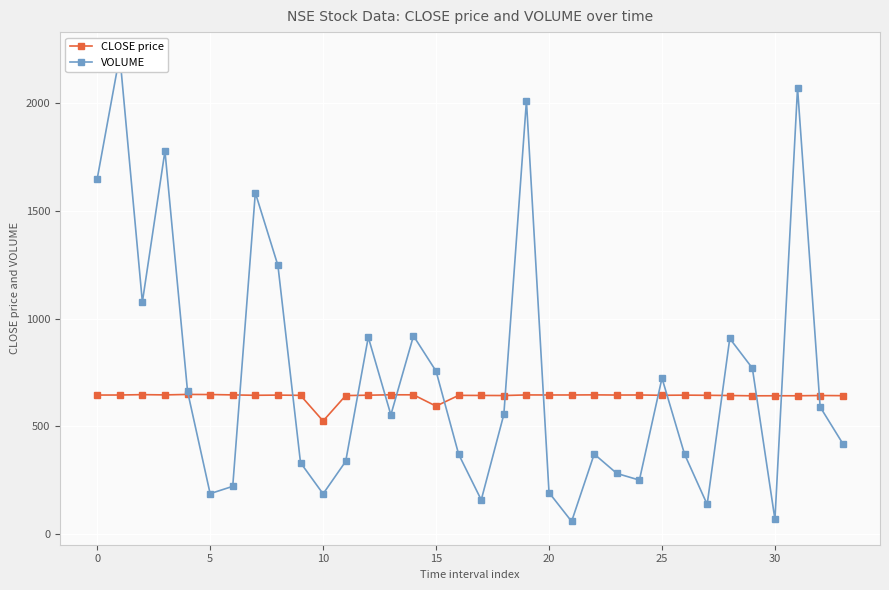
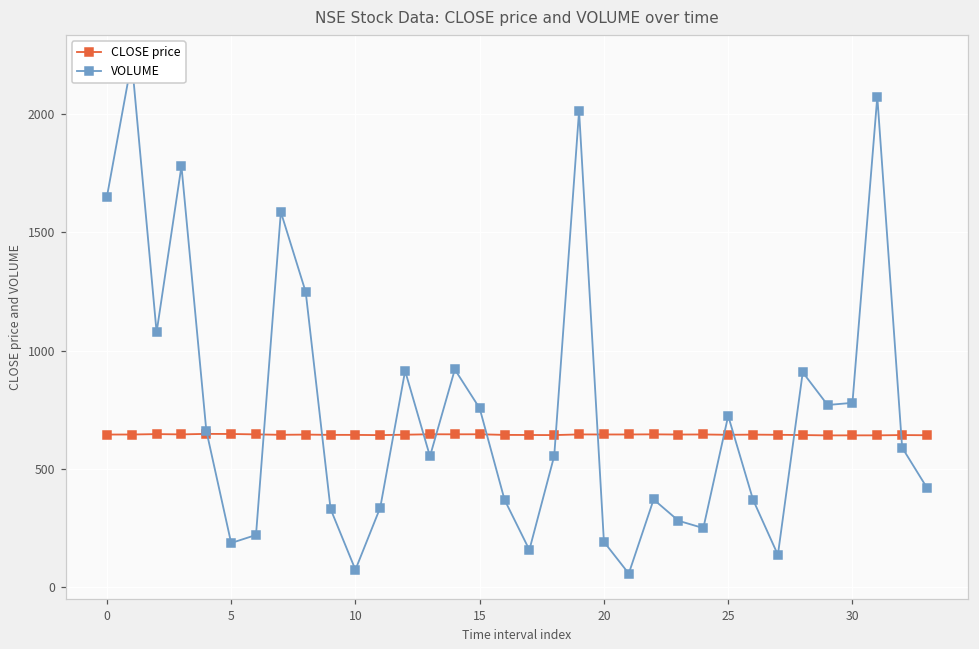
  {
    "CLOSE price": {
      "0": 650,
      "5": 650,
-     "10": 520,
-     "15": 590,
+     "10": 640,
+     "15": 650,
      "20": 650,
      "25": 640,
      "30": 640
    },
    "VOLUME": {
      "0": 1650,
      "5": 190,
-     "10": 190,
+     "10": 70,
      "15": 760,
      "20": 190,
      "25": 720,
-     "30": 70
+     "30": 780
    }
  }
